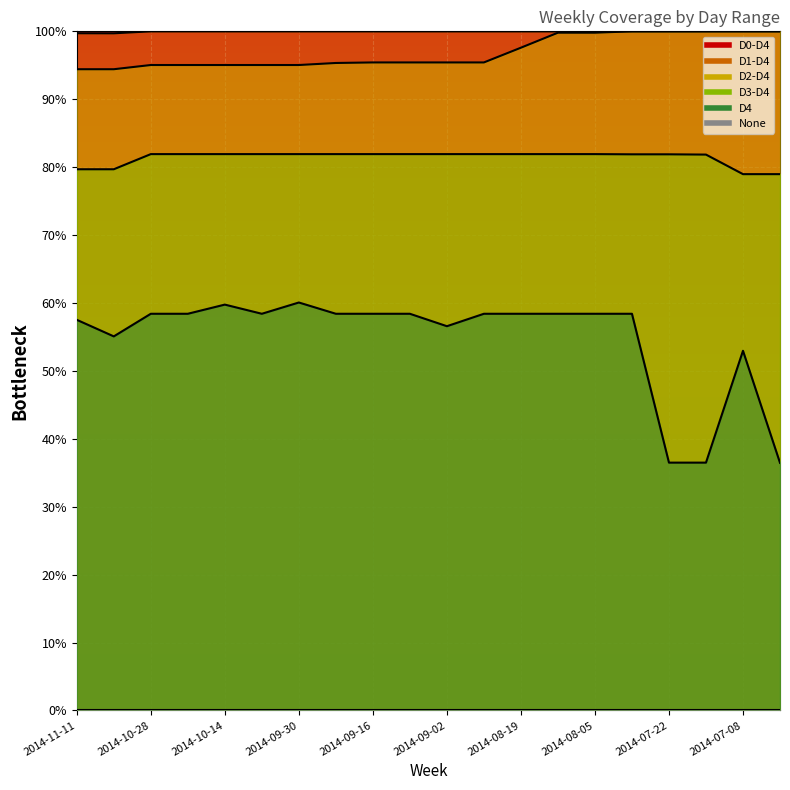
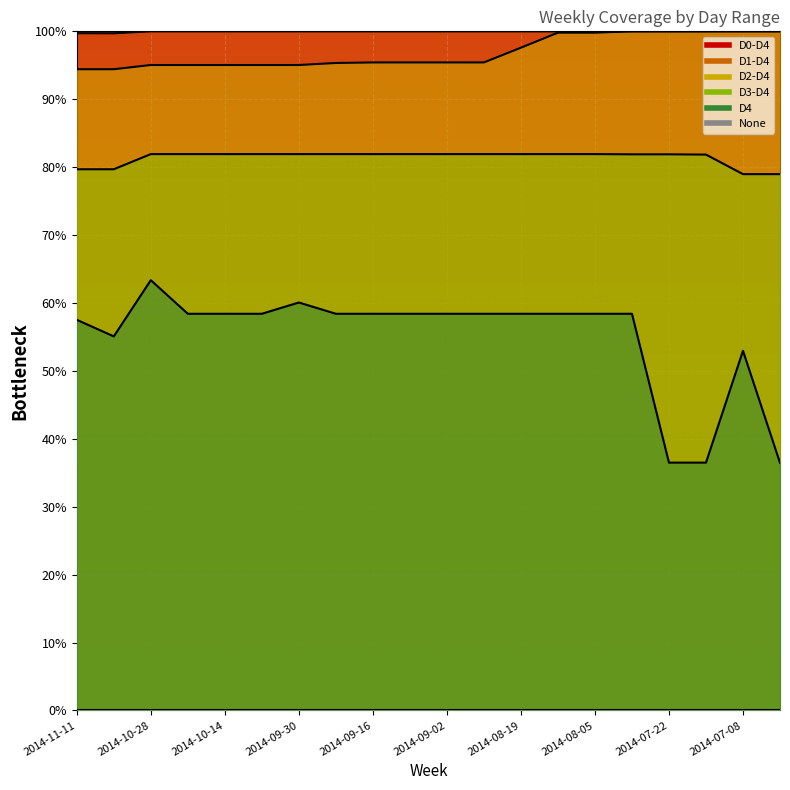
  {
    "D4": {
      "2014-11-11": "58%",
-     "2014-10-28": "58%",
-     "2014-10-14": "60%",
+     "2014-10-28": "63%",
+     "2014-10-14": "58%",
      "2014-09-30": "60%",
      "2014-09-16": "58%",
-     "2014-09-02": "57%",
+     "2014-09-02": "58%",
      "2014-08-19": "58%",
      "2014-08-05": "58%",
      "2014-07-22": "36%",
      "2014-07-08": "53%"
    },
    "None": {
      "2014-11-11": "0%",
      "2014-10-28": "0%",
      "2014-10-14": "0%",
      "2014-09-30": "0%",
      "2014-09-16": "0%",
      "2014-09-02": "0%",
      "2014-08-19": "0%",
      "2014-08-05": "0%",
      "2014-07-22": "0%",
      "2014-07-08": "0%"
    }
  }
